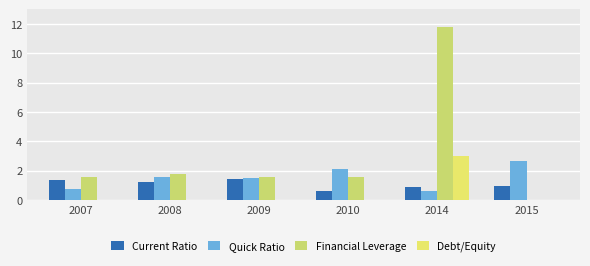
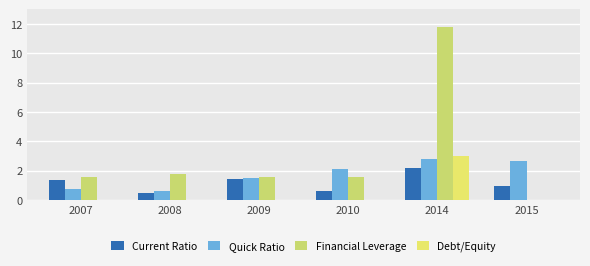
  {
    "Current Ratio": {
      "2007": 1.4,
-     "2008": 1.2,
+     "2008": 0.5,
      "2009": 1.5,
      "2010": 0.6,
-     "2014": 0.9,
+     "2014": 2.2,
      "2015": 1.0
    },
    "Quick Ratio": {
      "2007": 0.8,
-     "2008": 1.6,
+     "2008": 0.6,
      "2009": 1.5,
      "2010": 2.1,
-     "2014": 0.6,
+     "2014": 2.8,
      "2015": 2.7
    }
  }
